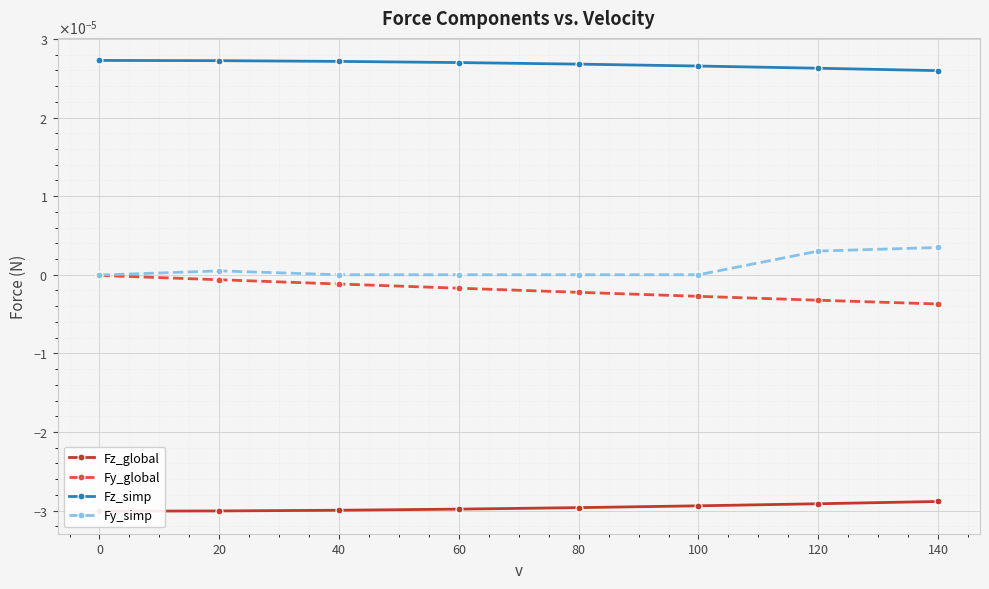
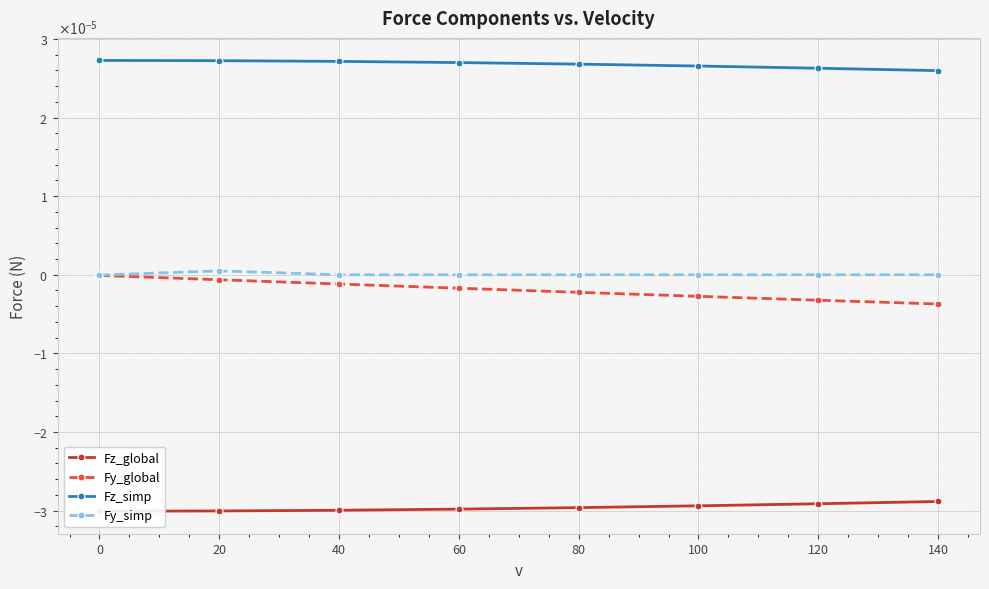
  {
    "Fz_simp": {
      "0": 0.000027,
      "20": 0.000027,
      "40": 0.000027,
      "60": 0.000027,
      "80": 0.000027,
      "100": 0.000027,
      "120": 0.000026,
      "140": 0.000026
    },
    "Fy_simp": {
      "20": 0.000000,
      "40": 0.000000,
      "60": 0.000000,
      "80": 0.000000,
      "100": 0.000000,
-     "120": 0.000003,
-     "140": 0.000003
+     "120": 0.000000,
+     "140": 0.000000
    }
  }
